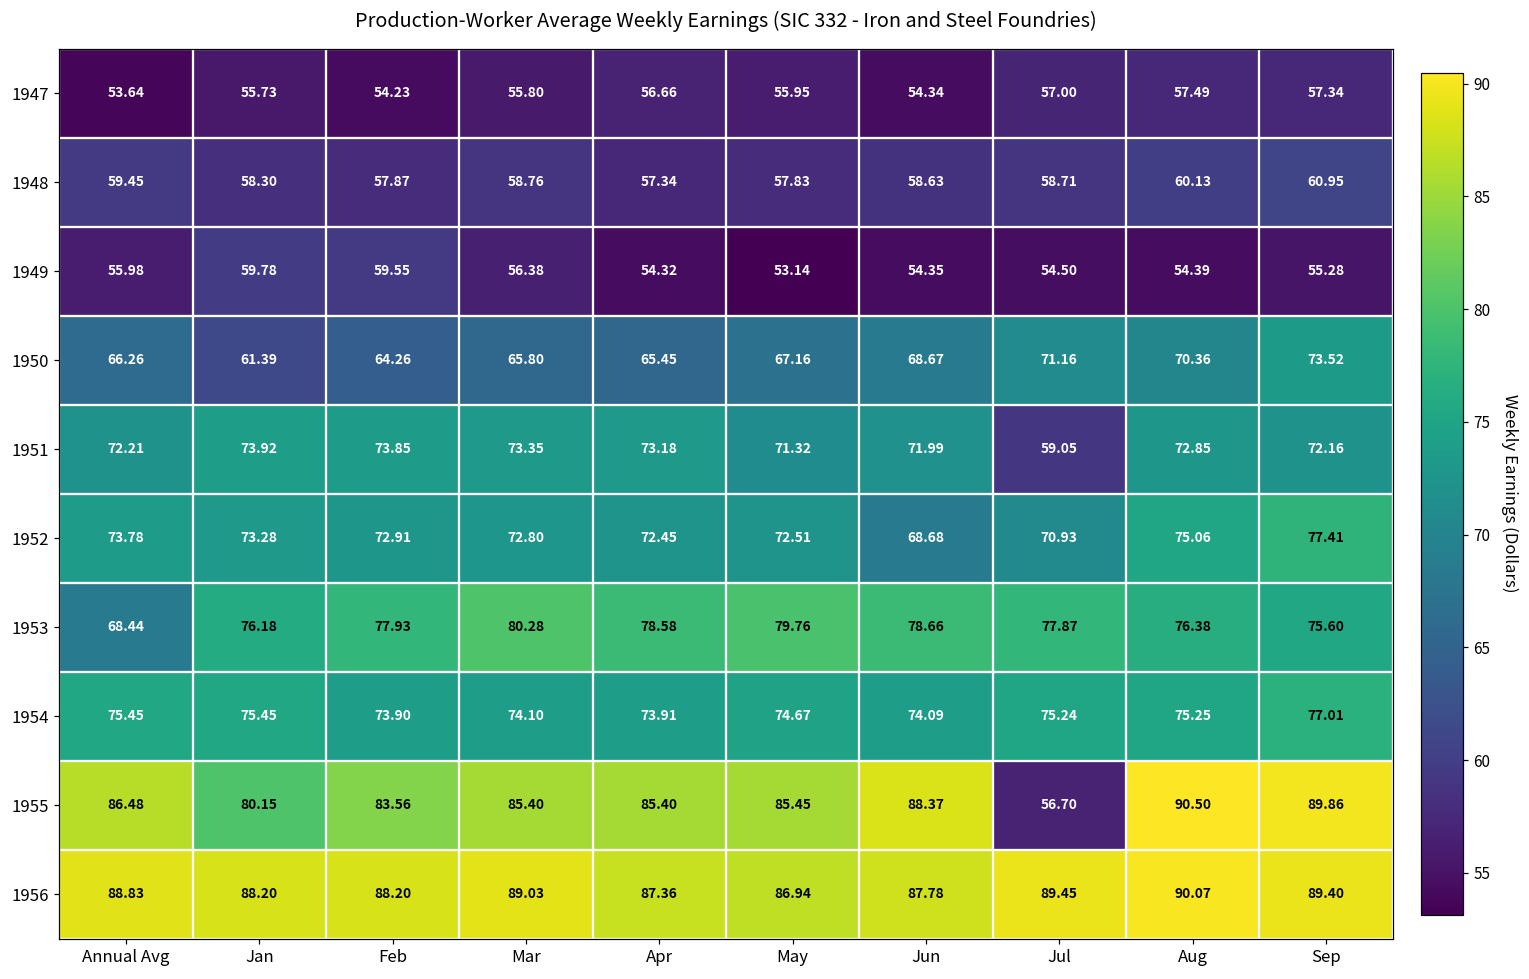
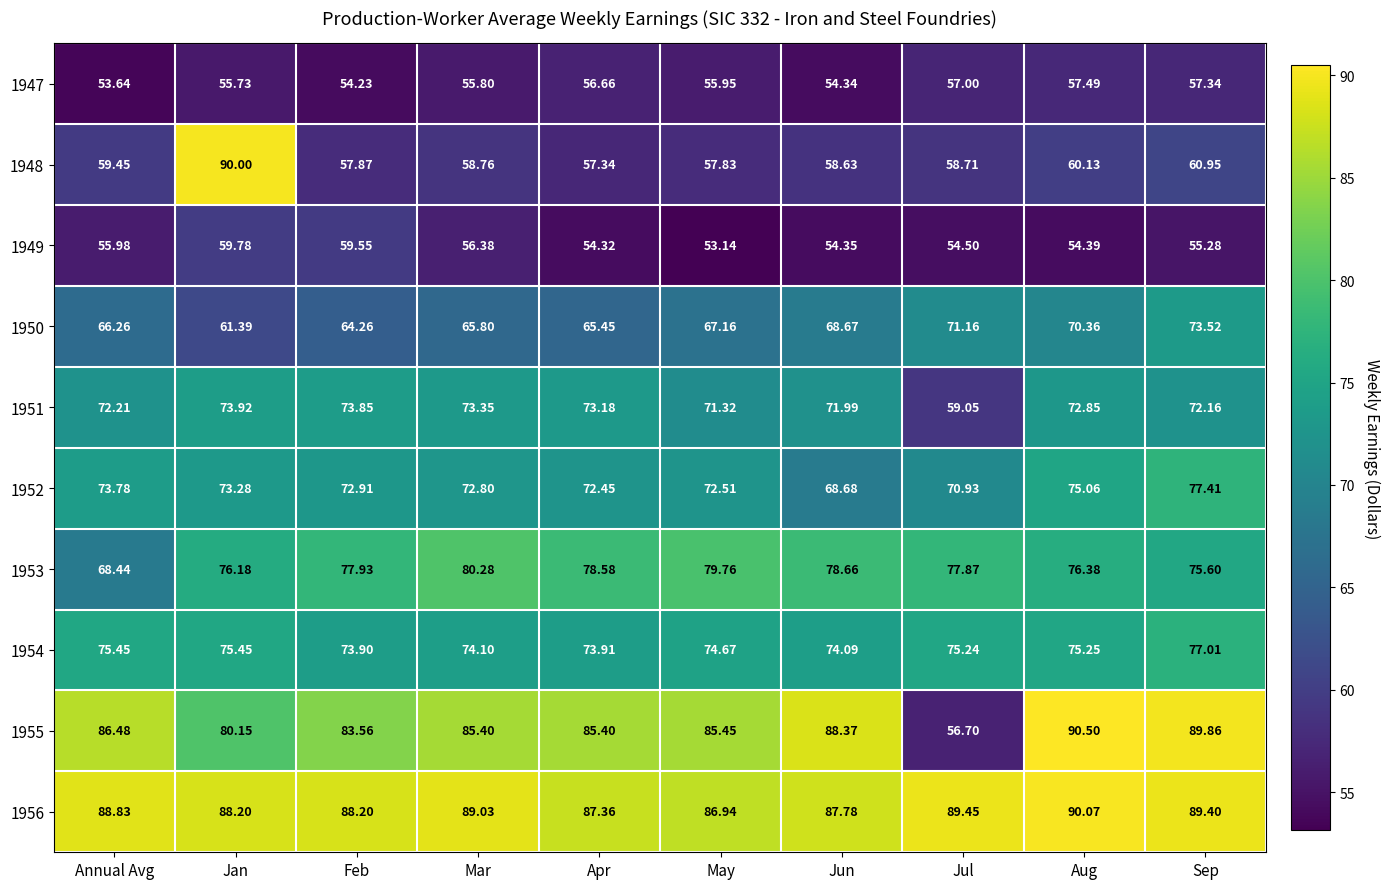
  {
    "1947": {
      "Annual Avg": 53.64,
      "Jan": 55.73,
      "Feb": 54.23,
      "Mar": 55.80,
      "Apr": 56.66,
      "May": 55.95,
      "Jun": 54.34,
      "Jul": 57.00,
      "Aug": 57.49,
      "Sep": 57.34
    },
    "1948": {
      "Annual Avg": 59.45,
-     "Jan": 58.30,
+     "Jan": 90.00,
      "Feb": 57.87,
      "Mar": 58.76,
      "Apr": 57.34,
      "May": 57.83,
      "Jun": 58.63,
      "Jul": 58.71,
      "Aug": 60.13,
      "Sep": 60.95
    },
    "1949": {
      "Annual Avg": 55.98,
      "Jan": 59.78,
      "Feb": 59.55,
      "Mar": 56.38,
      "Apr": 54.32,
      "May": 53.14,
      "Jun": 54.35,
      "Jul": 54.50,
      "Aug": 54.39,
      "Sep": 55.28
    },
    "1950": {
      "Annual Avg": 66.26,
      "Jan": 61.39,
      "Feb": 64.26,
      "Mar": 65.80,
      "Apr": 65.45,
      "May": 67.16,
      "Jun": 68.67,
      "Jul": 71.16,
      "Aug": 70.36,
      "Sep": 73.52
    },
    "1951": {
      "Annual Avg": 72.21,
      "Jan": 73.92,
      "Feb": 73.85,
      "Mar": 73.35,
      "Apr": 73.18,
      "May": 71.32,
      "Jun": 71.99,
      "Jul": 59.05,
      "Aug": 72.85,
      "Sep": 72.16
    },
    "1952": {
      "Annual Avg": 73.78,
      "Jan": 73.28,
      "Feb": 72.91,
      "Mar": 72.80,
      "Apr": 72.45,
      "May": 72.51,
      "Jun": 68.68,
      "Jul": 70.93,
      "Aug": 75.06,
      "Sep": 77.41
    },
    "1953": {
      "Annual Avg": 68.44,
      "Jan": 76.18,
      "Feb": 77.93,
      "Mar": 80.28,
      "Apr": 78.58,
      "May": 79.76,
      "Jun": 78.66,
      "Jul": 77.87,
      "Aug": 76.38,
      "Sep": 75.60
    },
    "1954": {
      "Annual Avg": 75.45,
      "Jan": 75.45,
      "Feb": 73.90,
      "Mar": 74.10,
      "Apr": 73.91,
      "May": 74.67,
      "Jun": 74.09,
      "Jul": 75.24,
      "Aug": 75.25,
      "Sep": 77.01
    },
    "1955": {
      "Annual Avg": 86.48,
      "Jan": 80.15,
      "Feb": 83.56,
      "Mar": 85.40,
      "Apr": 85.40,
      "May": 85.45,
      "Jun": 88.37,
      "Jul": 56.70,
      "Aug": 90.50,
      "Sep": 89.86
    },
    "1956": {
      "Annual Avg": 88.83,
      "Jan": 88.20,
      "Feb": 88.20,
      "Mar": 89.03,
      "Apr": 87.36,
      "May": 86.94,
      "Jun": 87.78,
      "Jul": 89.45,
      "Aug": 90.07,
      "Sep": 89.40
    }
  }
